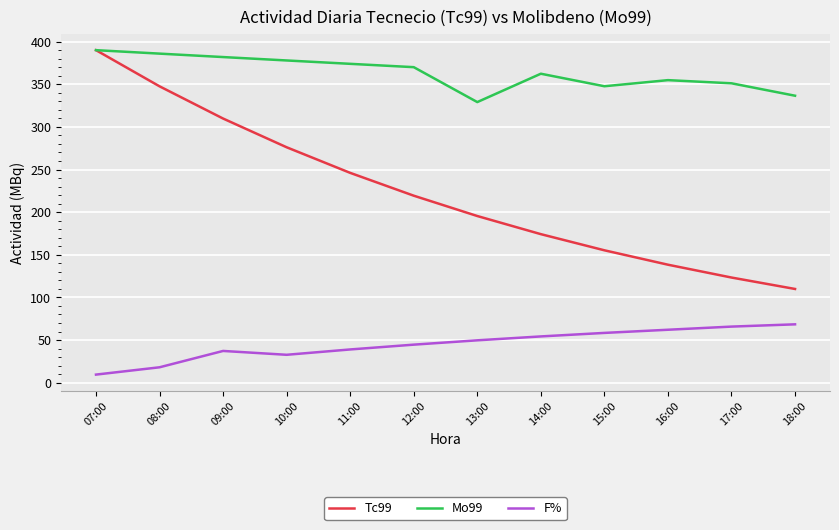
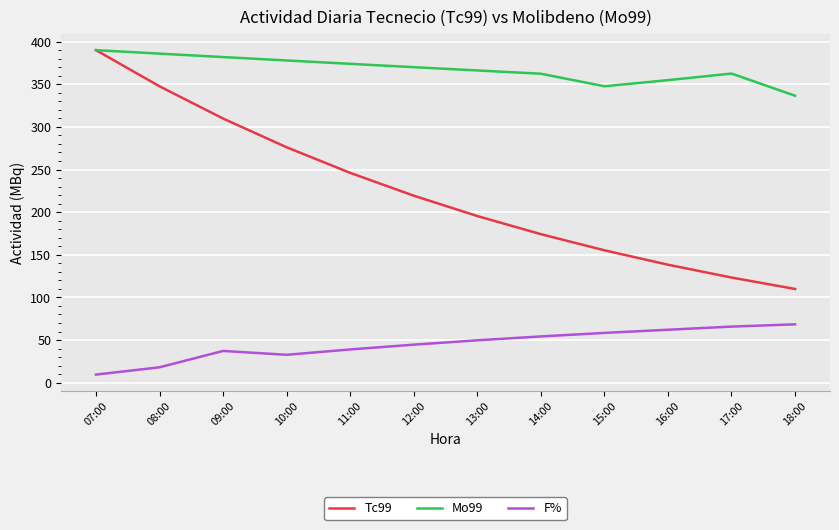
  {
    "Tc99": {
      "08:00": 350,
      "09:00": 310,
      "10:00": 280,
      "11:00": 250,
      "12:00": 220,
      "13:00": 200,
      "14:00": 170,
      "15:00": 160,
      "16:00": 140,
      "17:00": 120,
      "18:00": 110
    },
    "Mo99": {
      "08:00": 390,
      "09:00": 380,
      "10:00": 380,
      "11:00": 370,
      "12:00": 370,
-     "13:00": 330,
+     "13:00": 370,
      "14:00": 360,
      "15:00": 350,
      "16:00": 350,
-     "17:00": 350,
+     "17:00": 360,
      "18:00": 340
    },
    "F%": {
      "07:00": 10,
      "08:00": 20,
      "09:00": 40,
      "10:00": 30,
      "11:00": 40,
      "12:00": 40,
      "13:00": 50,
      "14:00": 50,
      "15:00": 60,
      "16:00": 60,
      "17:00": 70,
      "18:00": 70
    }
  }
